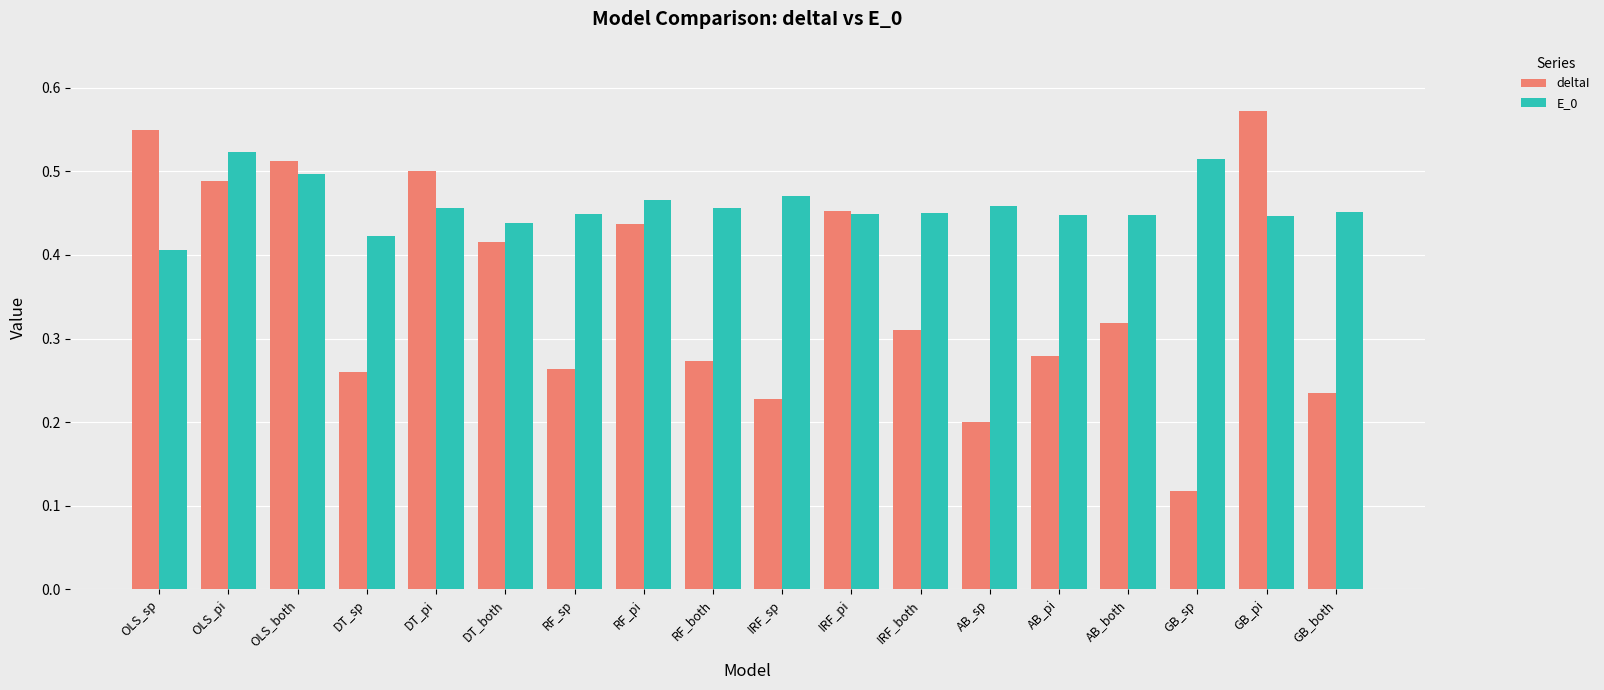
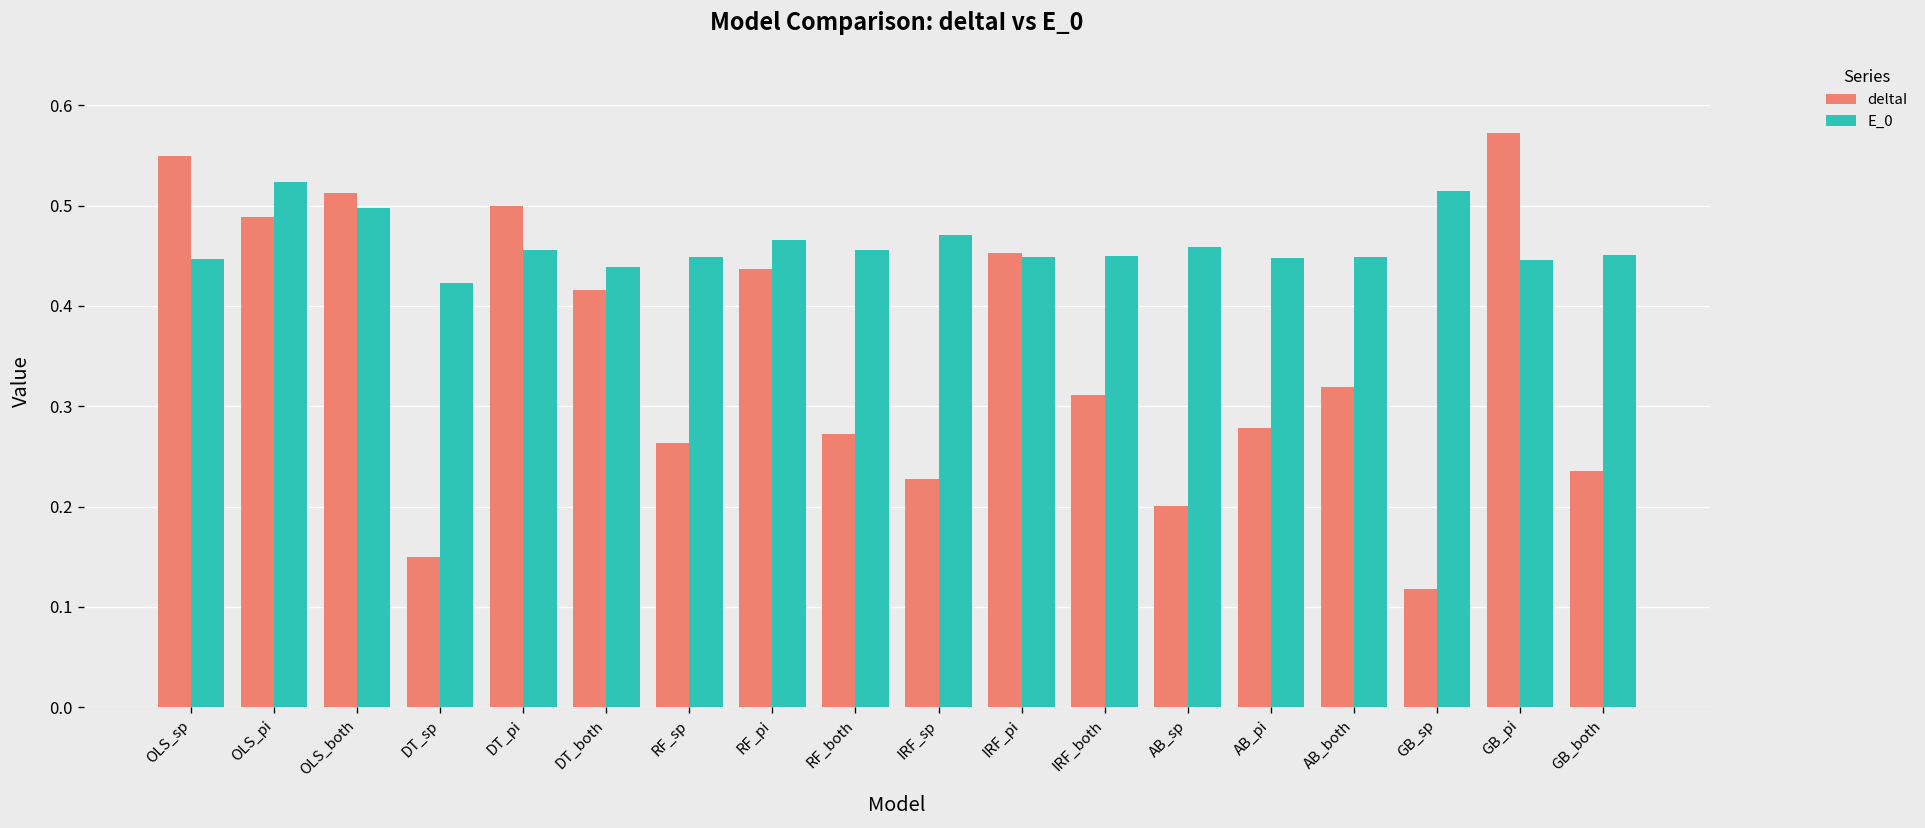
  {
    "deltaI": {
      "OLS_sp": 0.55,
      "OLS_pi": 0.49,
      "OLS_both": 0.51,
-     "DT_sp": 0.26,
+     "DT_sp": 0.15,
      "DT_pi": 0.50,
      "DT_both": 0.42,
      "RF_sp": 0.26,
      "RF_pi": 0.44,
      "RF_both": 0.27,
      "IRF_sp": 0.23,
      "IRF_pi": 0.45,
      "IRF_both": 0.31,
      "AB_sp": 0.20,
      "AB_pi": 0.28,
      "AB_both": 0.32,
      "GB_sp": 0.12,
      "GB_pi": 0.57,
      "GB_both": 0.24
    },
    "E_0": {
-     "OLS_sp": 0.41,
+     "OLS_sp": 0.45,
      "OLS_pi": 0.52,
      "OLS_both": 0.50,
      "DT_sp": 0.42,
      "DT_pi": 0.46,
      "DT_both": 0.44,
      "RF_sp": 0.45,
      "RF_pi": 0.47,
      "RF_both": 0.46,
      "IRF_sp": 0.47,
      "IRF_pi": 0.45,
      "IRF_both": 0.45,
      "AB_sp": 0.46,
      "AB_pi": 0.45,
      "AB_both": 0.45,
      "GB_sp": 0.51,
      "GB_pi": 0.45,
      "GB_both": 0.45
    }
  }
